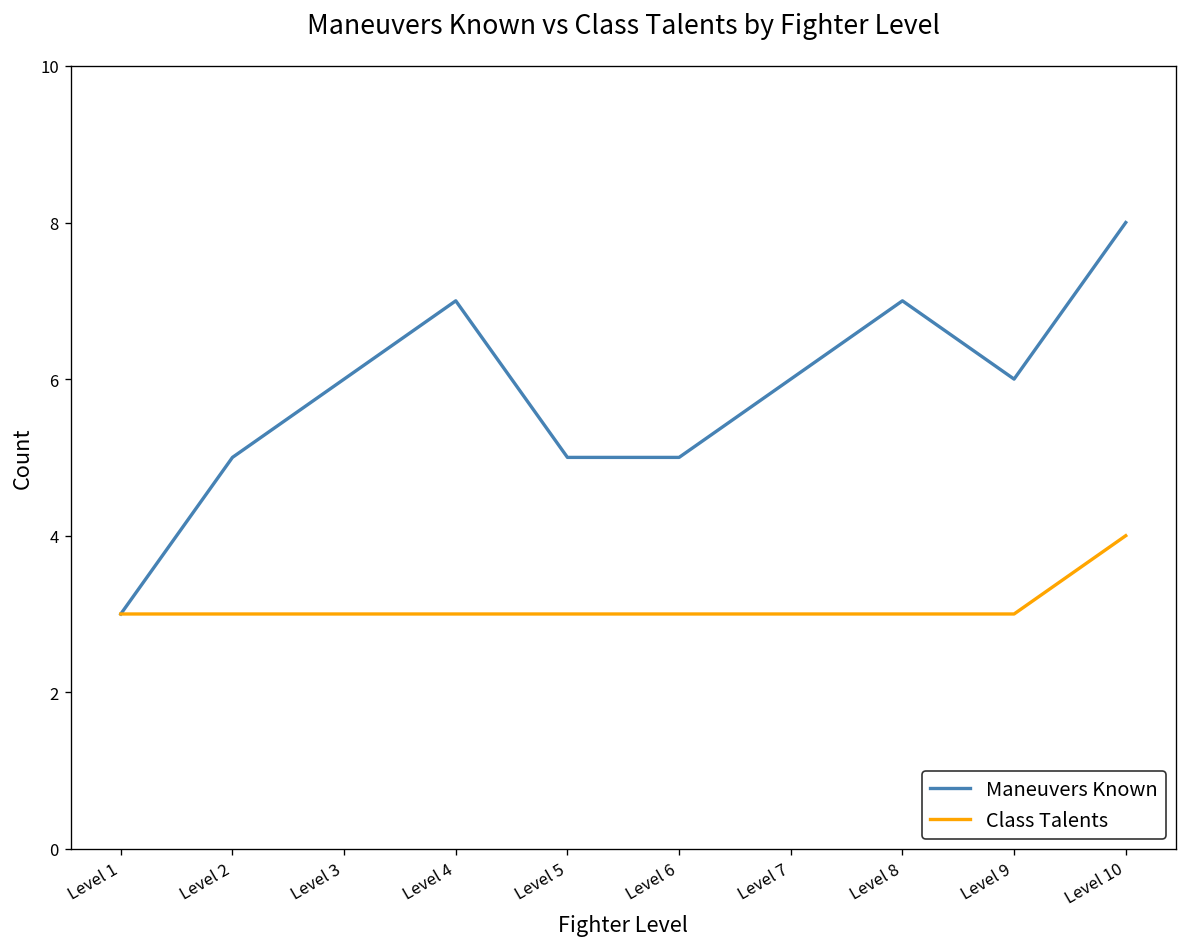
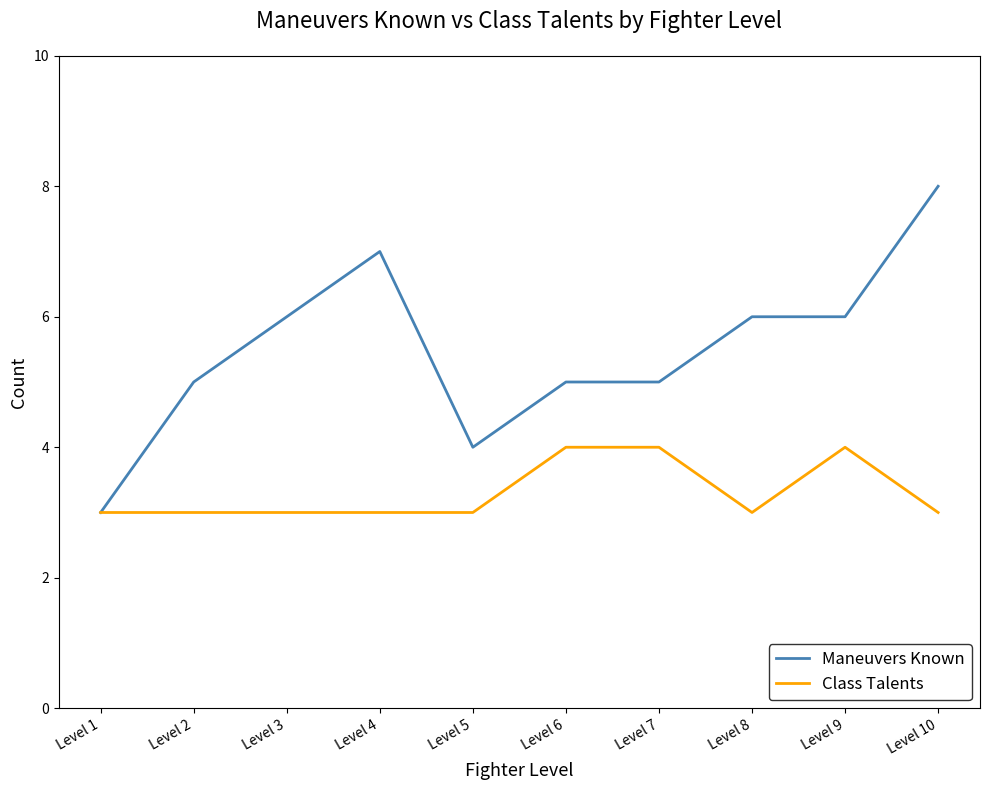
  {
    "Maneuvers Known": {
      "Level 2": 5,
      "Level 3": 6,
      "Level 4": 7,
-     "Level 5": 5,
+     "Level 5": 4,
      "Level 6": 5,
-     "Level 7": 6,
-     "Level 8": 7,
+     "Level 7": 5,
+     "Level 8": 6,
      "Level 9": 6,
      "Level 10": 8
    },
    "Class Talents": {
      "Level 2": 3,
      "Level 3": 3,
      "Level 4": 3,
      "Level 5": 3,
-     "Level 6": 3,
-     "Level 7": 3,
+     "Level 6": 4,
+     "Level 7": 4,
      "Level 8": 3,
-     "Level 9": 3,
-     "Level 10": 4
+     "Level 9": 4,
+     "Level 10": 3
    }
  }
